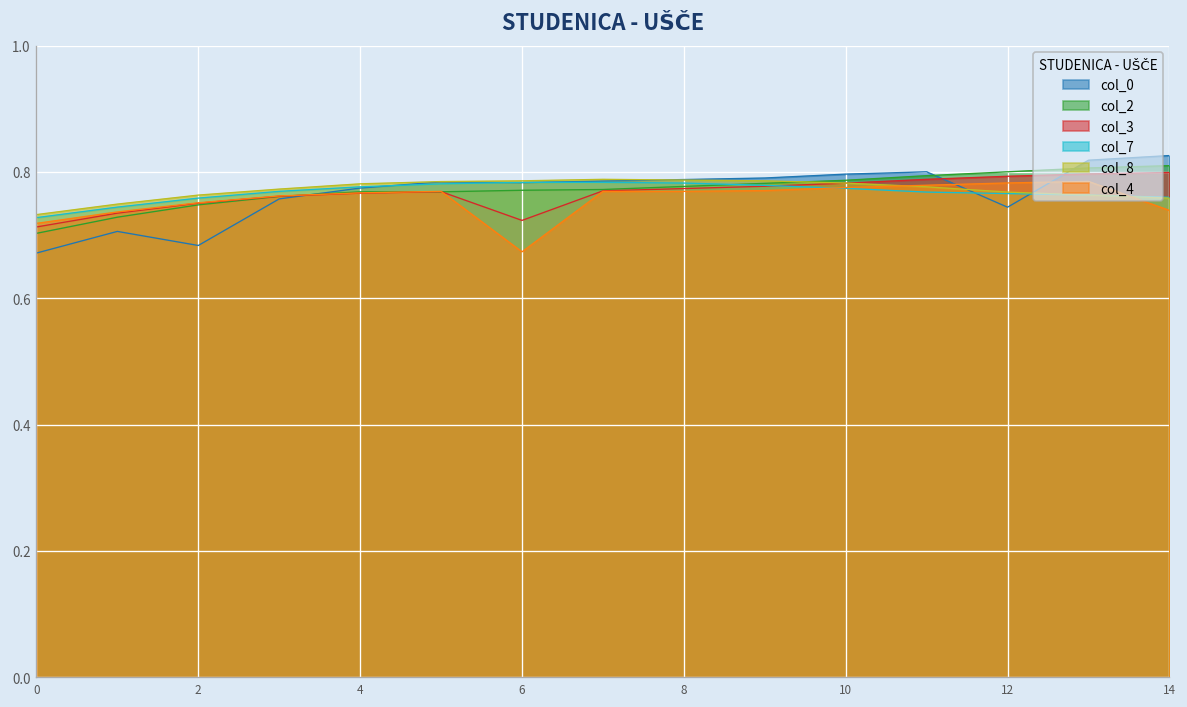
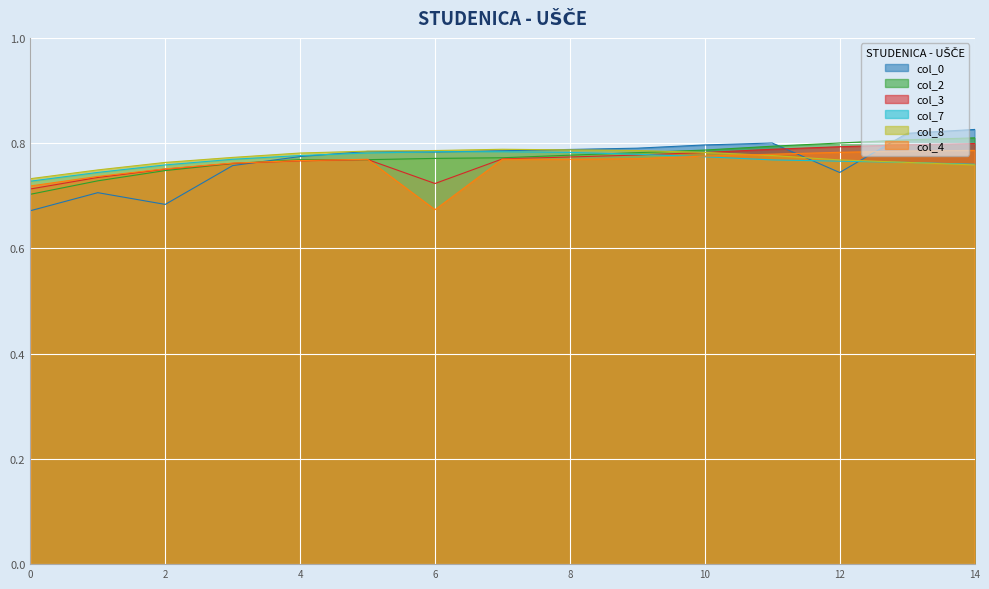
  {
    "col_0": {
      "0": 0.67,
      "2": 0.68,
      "10": 0.80,
      "12": 0.74,
      "14": 0.83
    },
    "col_2": {
      "0": 0.70,
      "6": 0.77,
      "12": 0.80,
      "14": 0.81
    },
    "col_3": {
      "0": 0.71,
      "6": 0.72,
      "12": 0.79,
      "14": 0.80
    },
    "col_4": {
      "0": 0.72,
      "6": 0.67,
      "12": 0.78,
-     "14": 0.74
+     "14": 0.79
    }
  }
